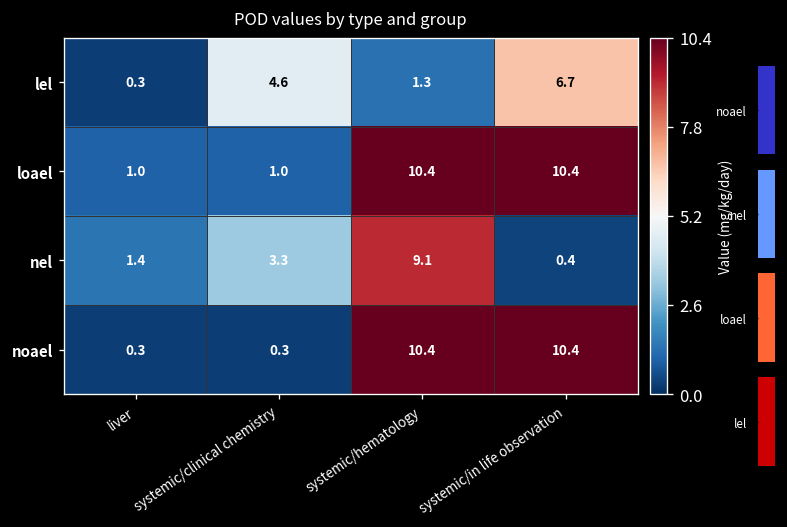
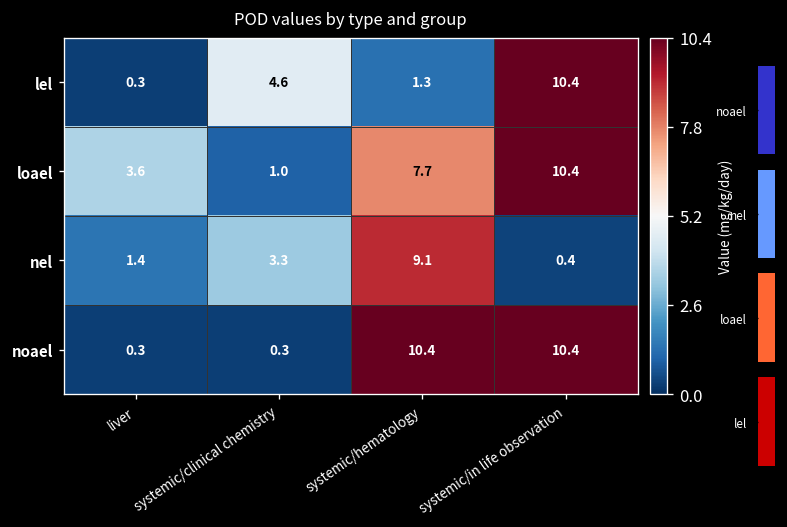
  {
    "POD values by type and group": {
      "lel": {
        "liver": 0.3,
        "systemic/clinical chemistry": 4.6,
        "systemic/hematology": 1.3,
-       "systemic/in life observation": 6.7
+       "systemic/in life observation": 10.4
      },
      "loael": {
-       "liver": 1.0,
+       "liver": 3.6,
        "systemic/clinical chemistry": 1.0,
-       "systemic/hematology": 10.4,
+       "systemic/hematology": 7.7,
        "systemic/in life observation": 10.4
      },
      "nel": {
        "liver": 1.4,
        "systemic/clinical chemistry": 3.3,
        "systemic/hematology": 9.1,
        "systemic/in life observation": 0.4
      },
      "noael": {
        "liver": 0.3,
        "systemic/clinical chemistry": 0.3,
        "systemic/hematology": 10.4,
        "systemic/in life observation": 10.4
      }
    }
  }
